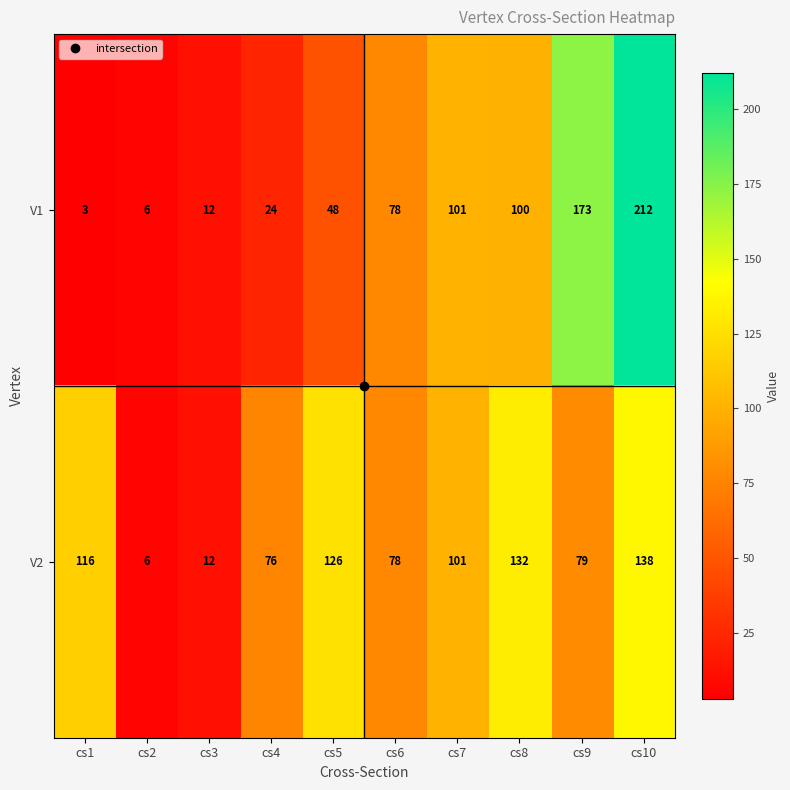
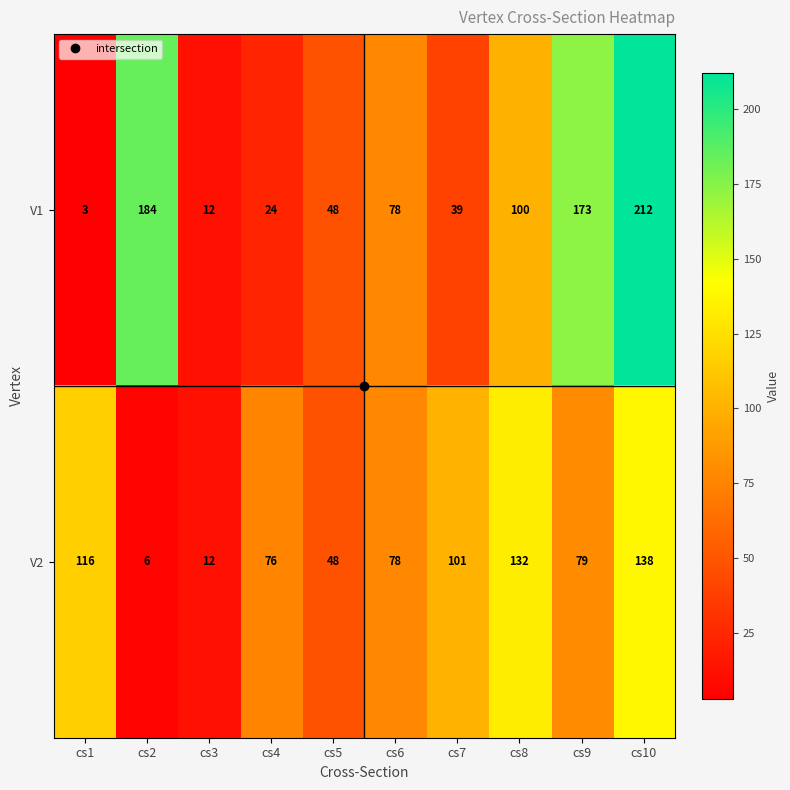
  {
    "V1": {
      "cs1": 3,
-     "cs2": 6,
+     "cs2": 184,
      "cs3": 12,
      "cs4": 24,
      "cs5": 48,
      "cs6": 78,
-     "cs7": 101,
+     "cs7": 39,
      "cs8": 100,
      "cs9": 173,
      "cs10": 212
    },
    "V2": {
      "cs1": 116,
      "cs2": 6,
      "cs3": 12,
      "cs4": 76,
-     "cs5": 126,
+     "cs5": 48,
      "cs6": 78,
      "cs7": 101,
      "cs8": 132,
      "cs9": 79,
      "cs10": 138
    }
  }
